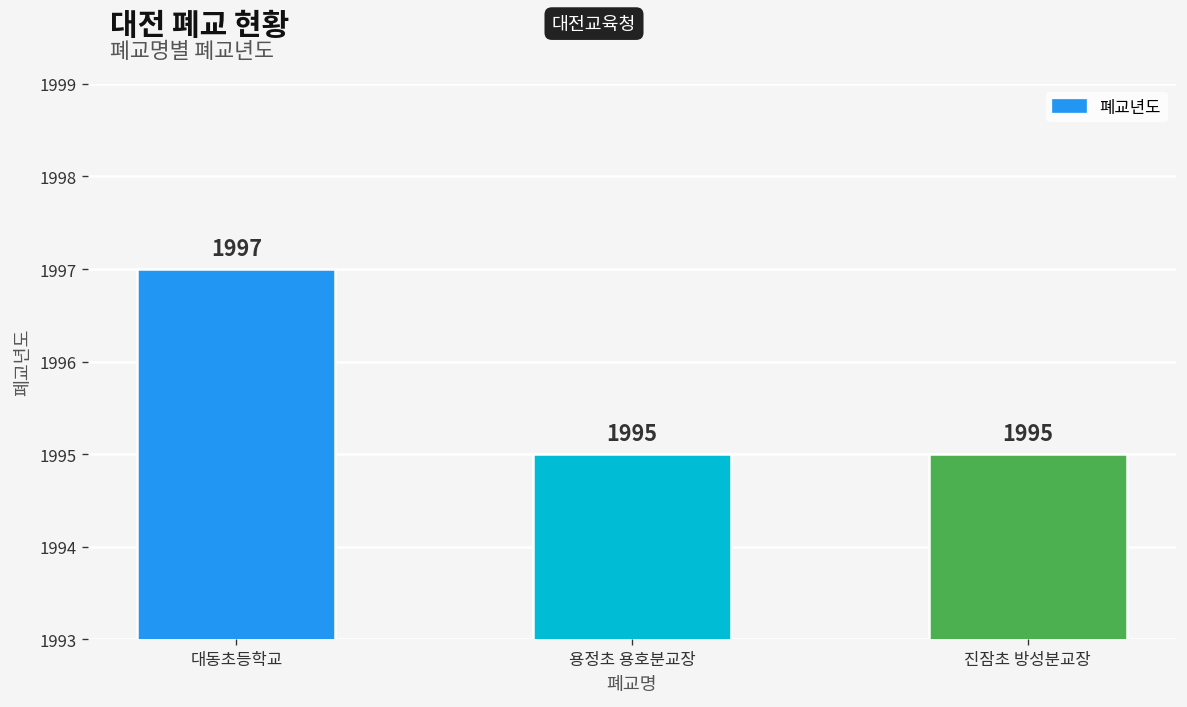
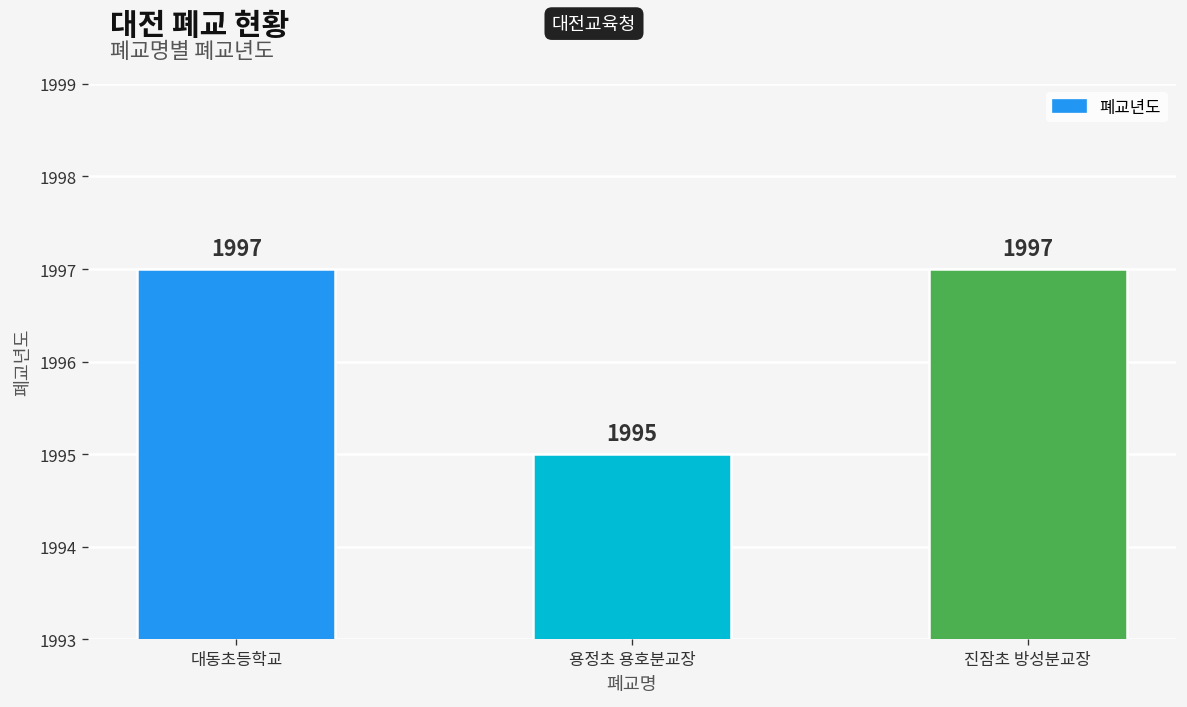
  {
    "대동초등학교": 1997,
    "용정초 용호분교장": 1995,
-   "진잠초 방성분교장": 1995
+   "진잠초 방성분교장": 1997
  }
